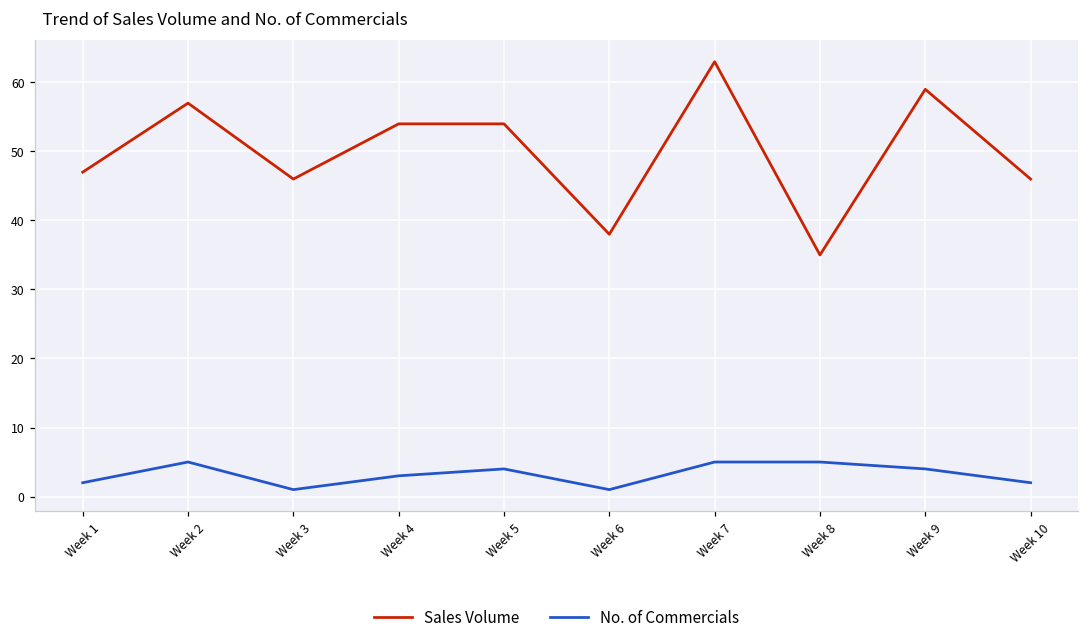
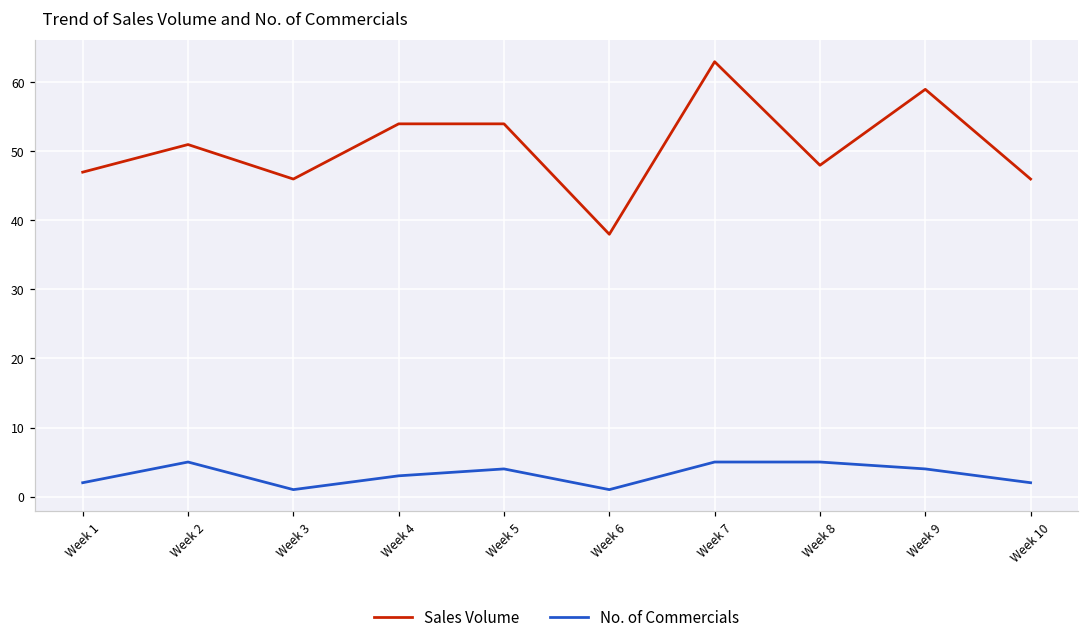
  {
    "Sales Volume": {
      "Week 1": 47,
-     "Week 2": 57,
+     "Week 2": 51,
      "Week 3": 46,
      "Week 4": 54,
      "Week 5": 54,
      "Week 6": 38,
      "Week 7": 63,
-     "Week 8": 35,
+     "Week 8": 48,
      "Week 9": 59,
      "Week 10": 46
    },
    "No. of Commercials": {
      "Week 1": 2,
      "Week 2": 5,
      "Week 3": 1,
      "Week 4": 3,
      "Week 5": 4,
      "Week 6": 1,
      "Week 7": 5,
      "Week 8": 5,
      "Week 9": 4,
      "Week 10": 2
    }
  }
